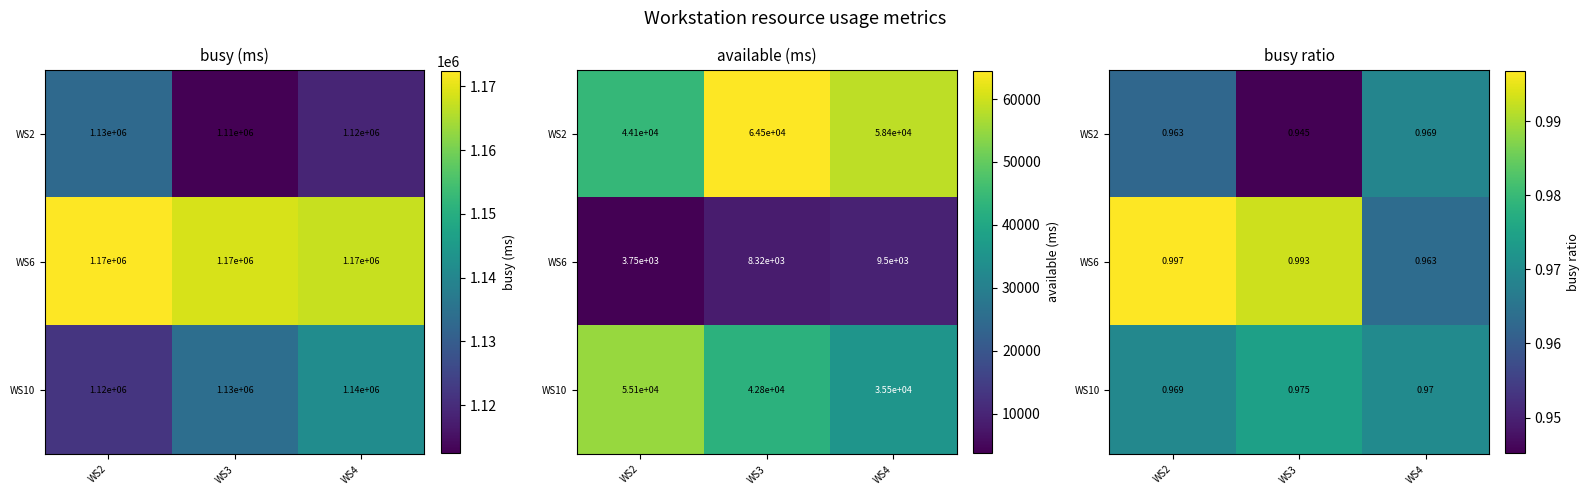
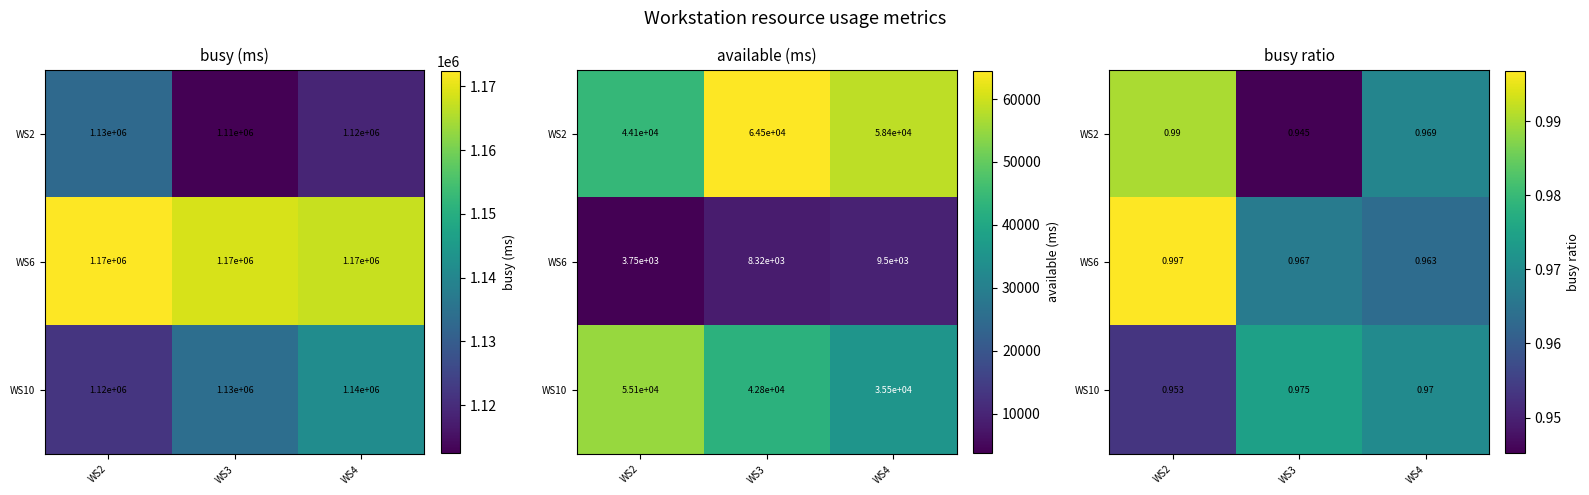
  {
    "busy (ms)": {
      "WS2": {
        "WS2": "1.13e+06",
        "WS3": "1.11e+06",
        "WS4": "1.12e+06"
      },
      "WS6": {
        "WS2": "1.17e+06",
        "WS3": "1.17e+06",
        "WS4": "1.17e+06"
      },
      "WS10": {
        "WS2": "1.12e+06",
        "WS3": "1.13e+06",
        "WS4": "1.14e+06"
      }
    },
    "available (ms)": {
      "WS2": {
        "WS2": "4.41e+04",
        "WS3": "6.45e+04",
        "WS4": "5.84e+04"
      },
      "WS6": {
        "WS2": "3.75e+03",
        "WS3": "8.32e+03",
        "WS4": "9.5e+03"
      },
      "WS10": {
        "WS2": "5.51e+04",
        "WS3": "4.28e+04",
        "WS4": "3.55e+04"
      }
    },
    "busy ratio": {
      "WS2": {
-       "WS2": "0.963",
+       "WS2": "0.99",
        "WS3": "0.945",
        "WS4": "0.969"
      },
      "WS6": {
        "WS2": "0.997",
-       "WS3": "0.993",
+       "WS3": "0.967",
        "WS4": "0.963"
      },
      "WS10": {
-       "WS2": "0.969",
+       "WS2": "0.953",
        "WS3": "0.975",
        "WS4": "0.97"
      }
    }
  }
